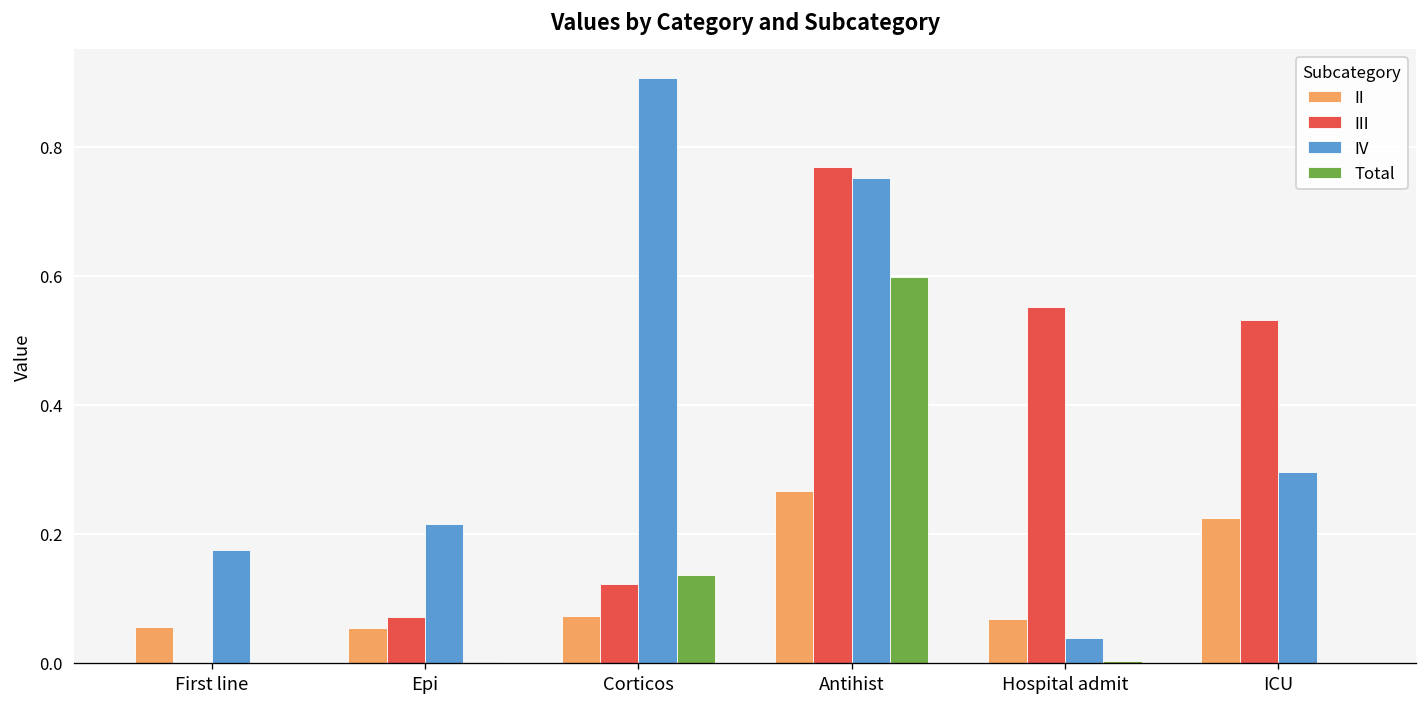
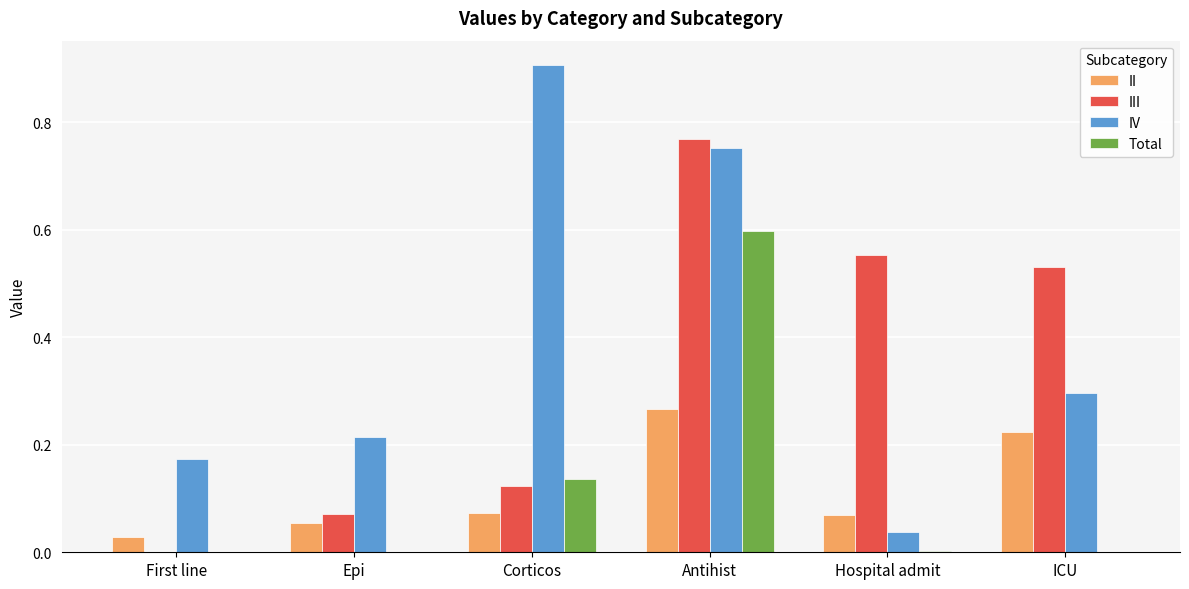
  {
    "II": {
-     "First line": 0.06,
+     "First line": 0.03,
      "Epi": 0.05,
      "Corticos": 0.07,
      "Antihist": 0.27,
      "Hospital admit": 0.07,
      "ICU": 0.22
    },
    "III": {
      "Epi": 0.07,
      "Corticos": 0.12,
      "Antihist": 0.77,
      "Hospital admit": 0.55,
      "ICU": 0.53
    },
    "IV": {
      "First line": 0.17,
      "Epi": 0.22,
      "Corticos": 0.91,
      "Antihist": 0.75,
      "Hospital admit": 0.04,
      "ICU": 0.30
    },
    "Total": {
      "Corticos": 0.14,
      "Antihist": 0.60
    }
  }
